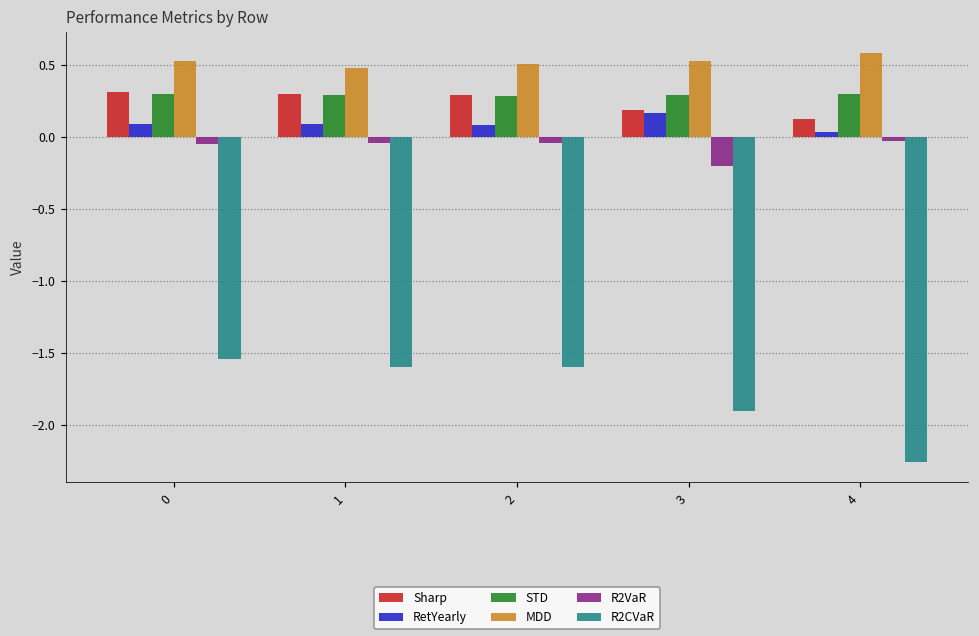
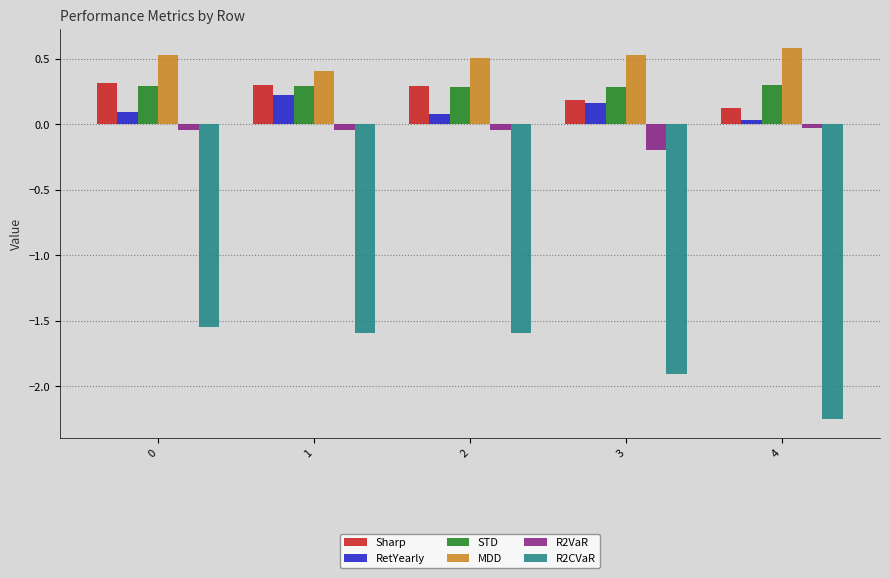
  {
    "Sharp": {
      "0": 0.32,
      "1": 0.30,
      "2": 0.29,
      "3": 0.19,
      "4": 0.12
    },
    "RetYearly": {
      "0": 0.09,
-     "1": 0.09,
+     "1": 0.23,
      "2": 0.08,
      "3": 0.17,
      "4": 0.04
    },
    "STD": {
      "0": 0.30,
      "1": 0.29,
      "2": 0.29,
      "3": 0.29,
      "4": 0.30
    },
    "MDD": {
      "0": 0.53,
-     "1": 0.48,
+     "1": 0.41,
      "2": 0.51,
      "3": 0.53,
      "4": 0.59
    },
    "R2VaR": {
      "0": -0.04,
      "1": -0.04,
      "2": -0.04,
      "3": -0.20,
      "4": -0.03
    },
    "R2CVaR": {
      "0": -1.54,
      "1": -1.59,
      "2": -1.59,
      "3": -1.90,
      "4": -2.25
    }
  }
